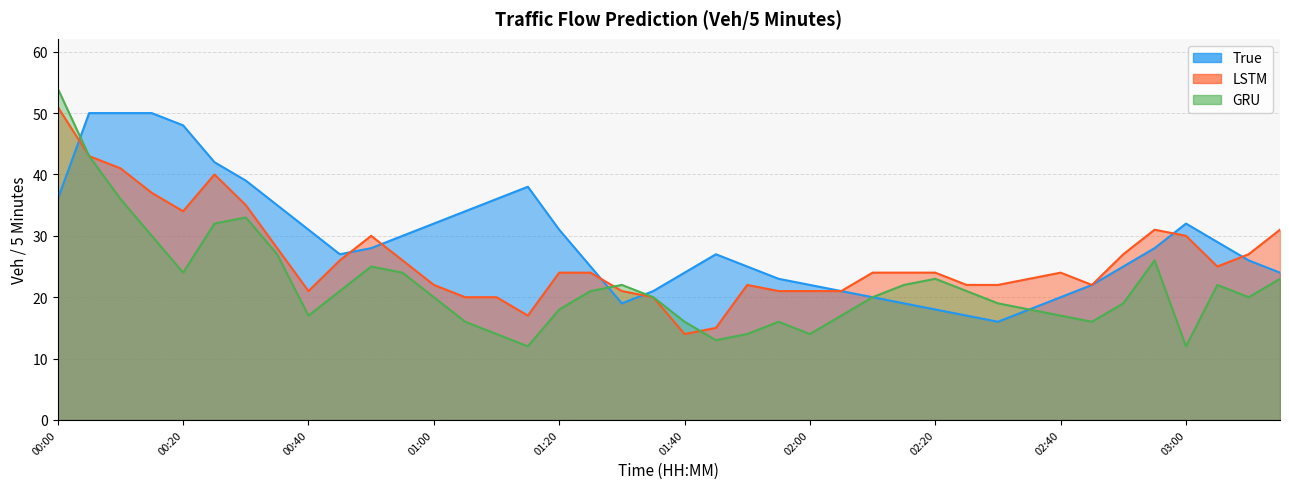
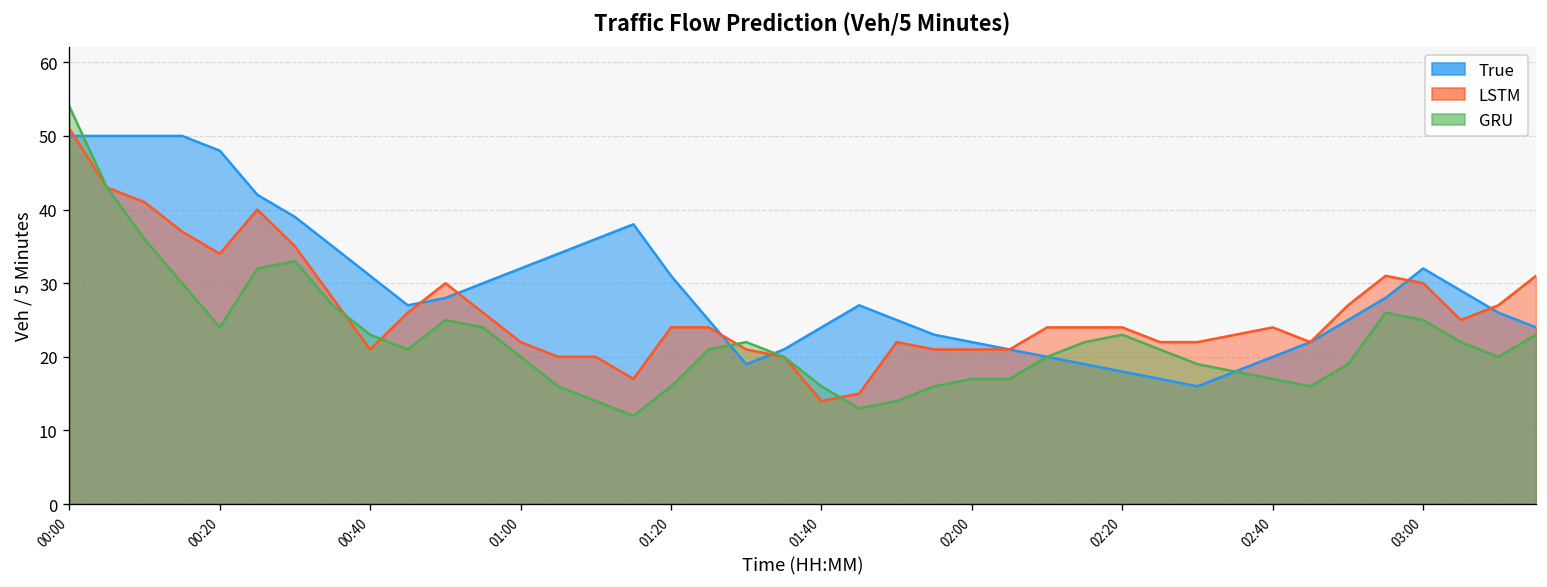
  {
    "True": {
-     "00:00": 36,
+     "00:00": 50,
      "00:20": 48,
      "00:40": 31,
      "01:00": 32,
      "01:20": 31,
      "01:40": 24,
      "02:00": 22,
      "02:20": 18,
      "02:40": 20,
      "03:00": 32
    },
    "LSTM": {
      "00:00": 51,
      "00:20": 34,
      "00:40": 21,
      "01:00": 22,
      "01:20": 24,
      "01:40": 14,
      "02:00": 21,
      "02:20": 24,
      "02:40": 24,
      "03:00": 30
    },
    "GRU": {
      "00:00": 54,
      "00:20": 24,
-     "00:40": 17,
+     "00:40": 23,
      "01:00": 20,
-     "01:20": 18,
+     "01:20": 16,
      "01:40": 16,
-     "02:00": 14,
+     "02:00": 17,
      "02:20": 23,
      "02:40": 17,
-     "03:00": 12
+     "03:00": 25
    }
  }
